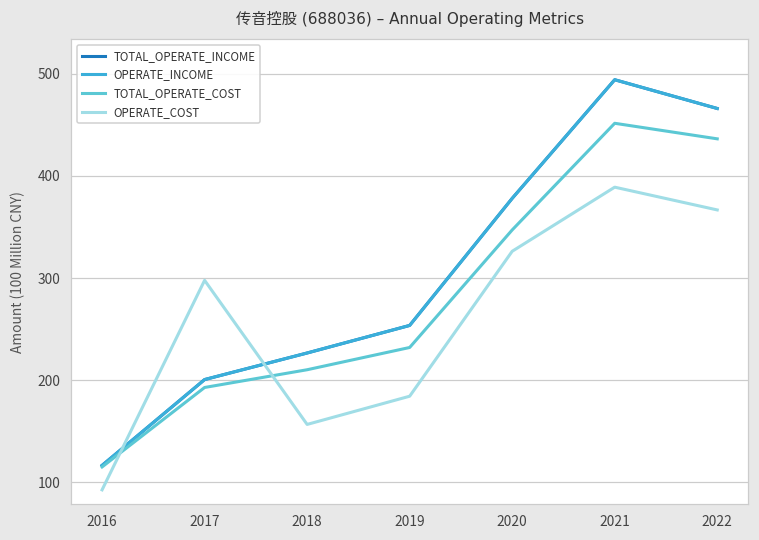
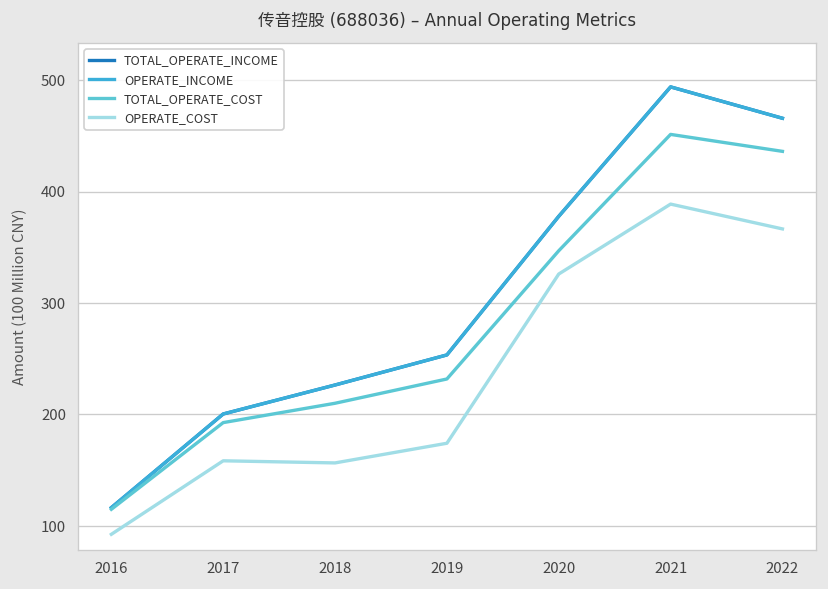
  {
    "OPERATE_COST": {
      "2016": 90,
-     "2017": 300,
+     "2017": 160,
      "2018": 160,
-     "2019": 180,
+     "2019": 170,
      "2020": 330,
      "2021": 390,
      "2022": 370
    }
  }
